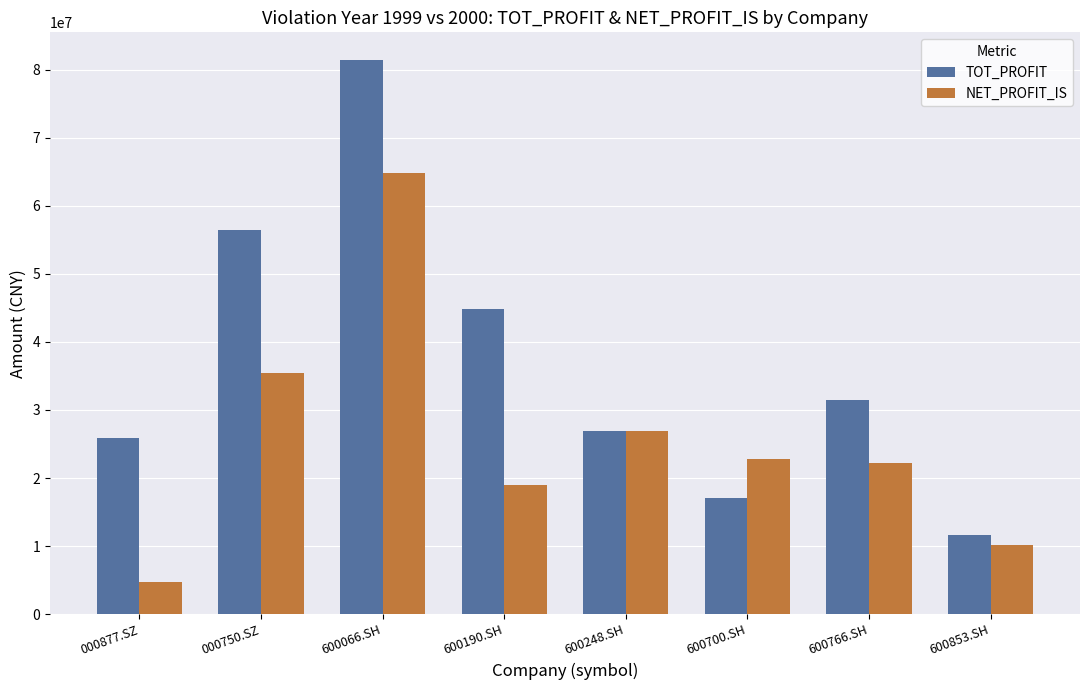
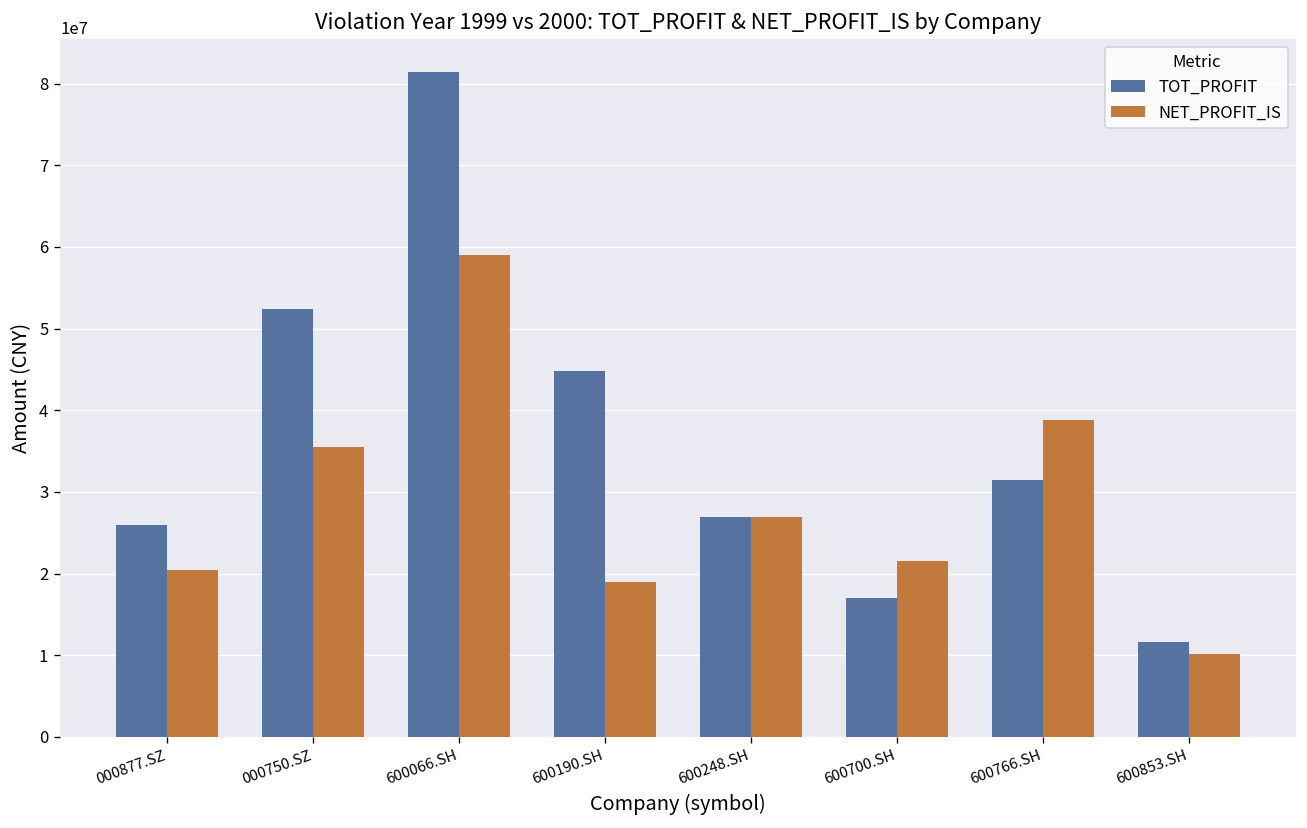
  {
    "TOT_PROFIT": {
      "000877.SZ": 26000000,
-     "000750.SZ": 56000000,
+     "000750.SZ": 52000000,
      "600066.SH": 81000000,
      "600190.SH": 45000000,
      "600248.SH": 27000000,
      "600700.SH": 17000000,
      "600766.SH": 31000000,
      "600853.SH": 12000000
    },
    "NET_PROFIT_IS": {
-     "000877.SZ": 5000000,
+     "000877.SZ": 20000000,
      "000750.SZ": 35000000,
-     "600066.SH": 65000000,
+     "600066.SH": 59000000,
      "600190.SH": 19000000,
      "600248.SH": 27000000,
-     "600700.SH": 23000000,
-     "600766.SH": 22000000,
+     "600700.SH": 21000000,
+     "600766.SH": 39000000,
      "600853.SH": 10000000
    }
  }
